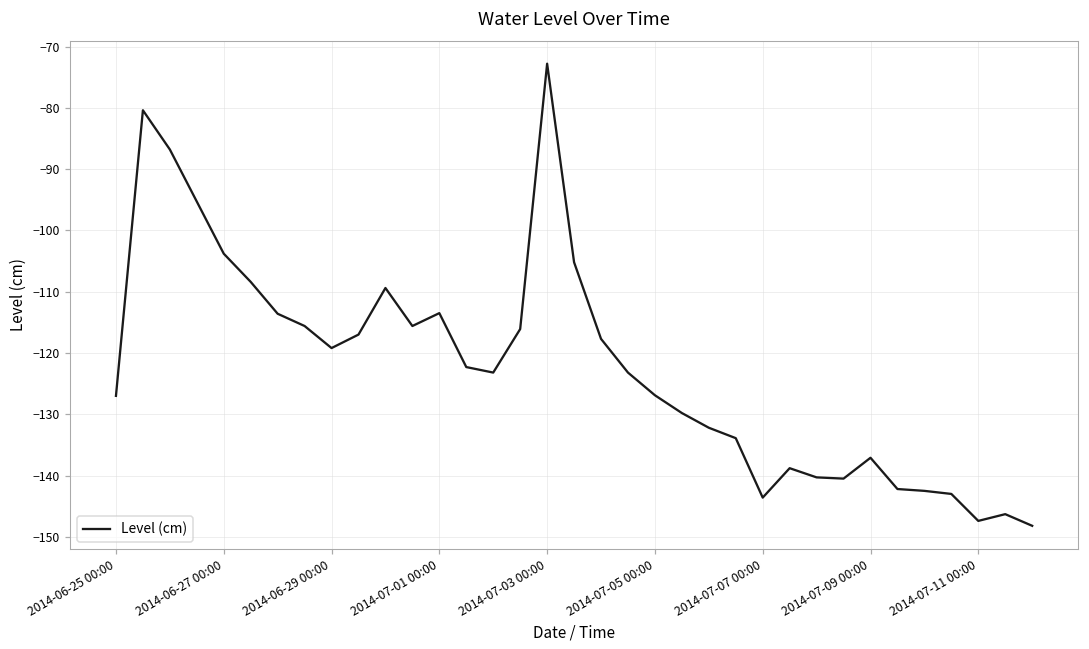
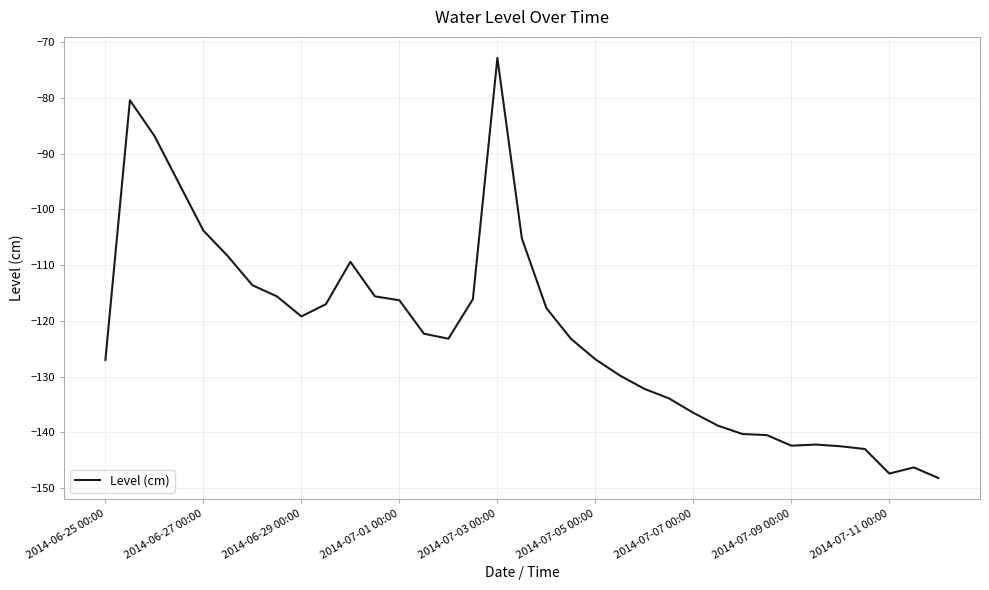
  {
    "2014-06-25 00:00": -127,
    "2014-06-27 00:00": -104,
    "2014-06-29 00:00": -119,
-   "2014-07-01 00:00": -114,
+   "2014-07-01 00:00": -116,
    "2014-07-03 00:00": -73,
    "2014-07-05 00:00": -127,
-   "2014-07-07 00:00": -144,
-   "2014-07-09 00:00": -137,
+   "2014-07-07 00:00": -137,
+   "2014-07-09 00:00": -142,
    "2014-07-11 00:00": -147
  }
